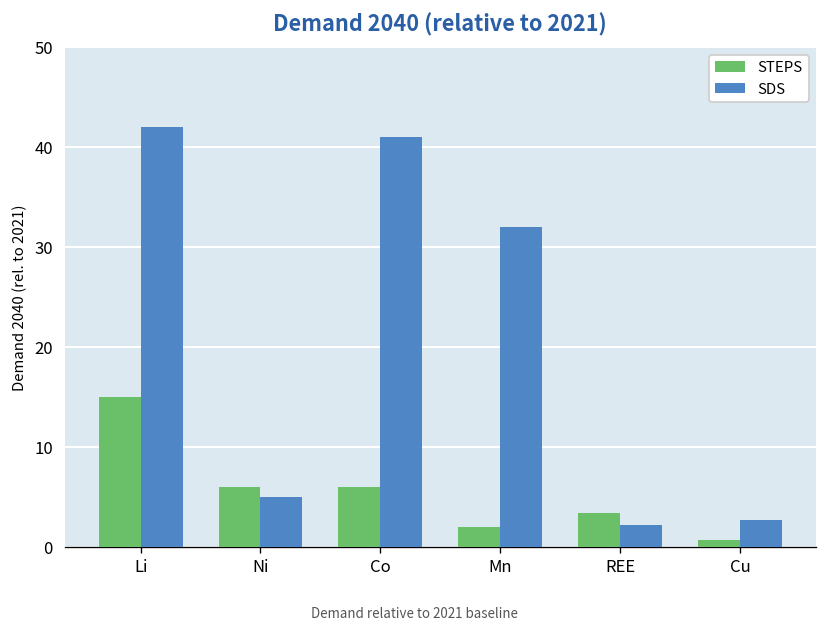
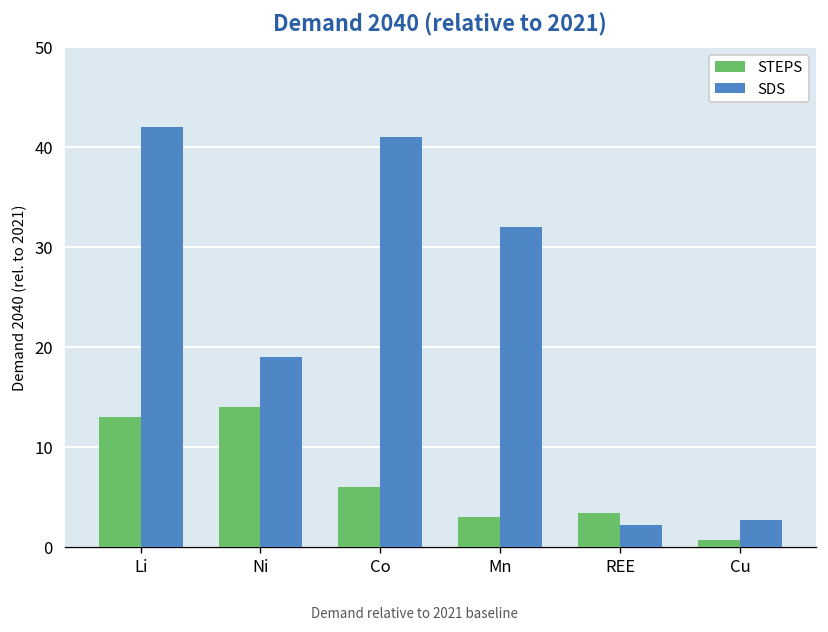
  {
    "STEPS": {
-     "Li": 15,
-     "Ni": 6,
+     "Li": 13,
+     "Ni": 14,
      "Co": 6,
-     "Mn": 2,
+     "Mn": 3,
      "REE": 3,
      "Cu": 1
    },
    "SDS": {
      "Li": 42,
-     "Ni": 5,
+     "Ni": 19,
      "Co": 41,
      "Mn": 32,
      "REE": 2,
      "Cu": 3
    }
  }
